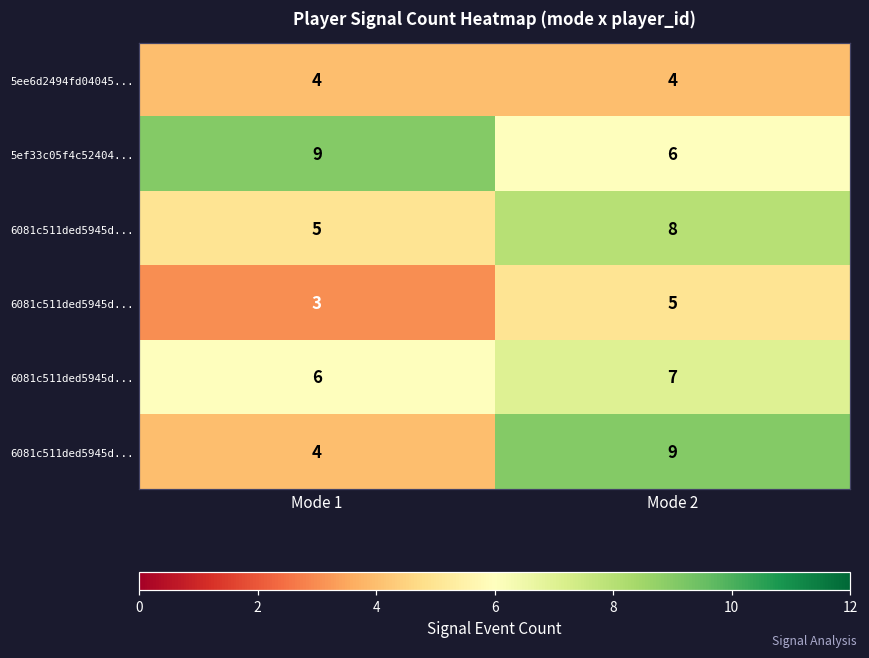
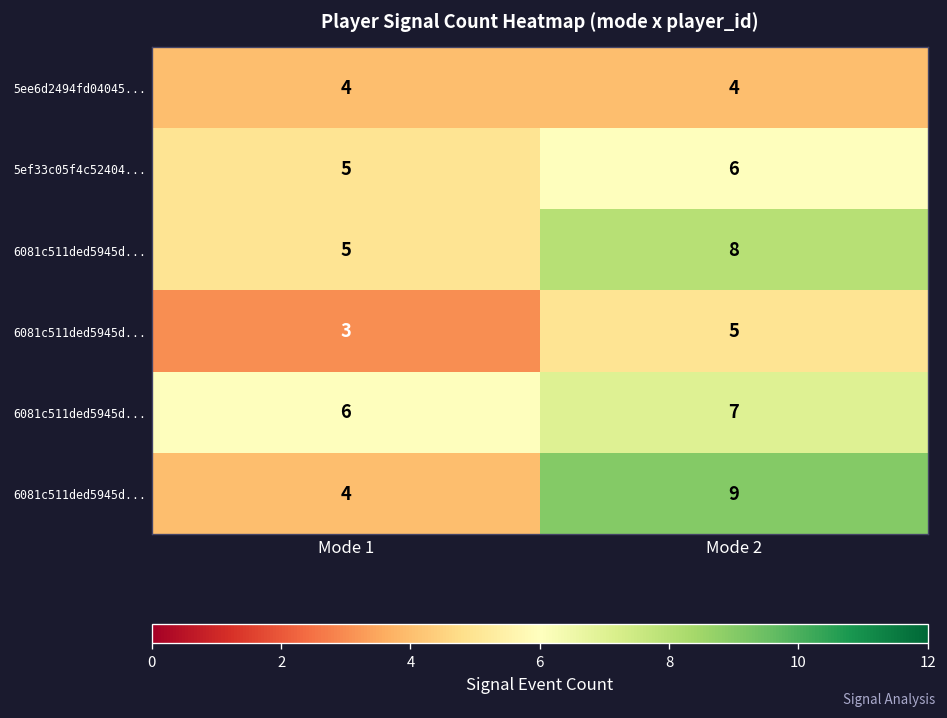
  {
    "5ee6d2494fd04045...": {
      "Mode 1": 4,
      "Mode 2": 4
    },
    "5ef33c05f4c52404...": {
-     "Mode 1": 9,
+     "Mode 1": 5,
      "Mode 2": 6
    }
  }
